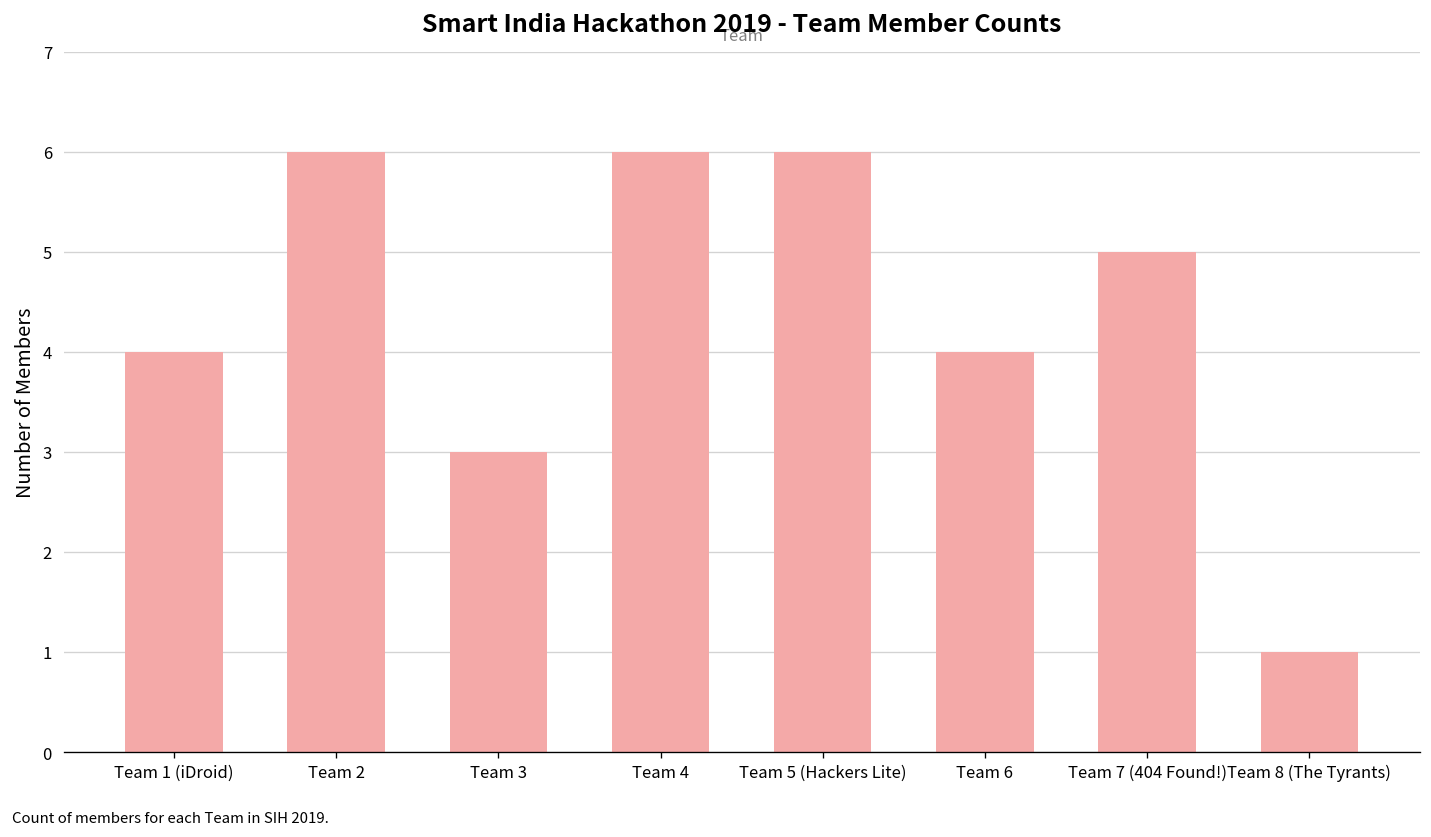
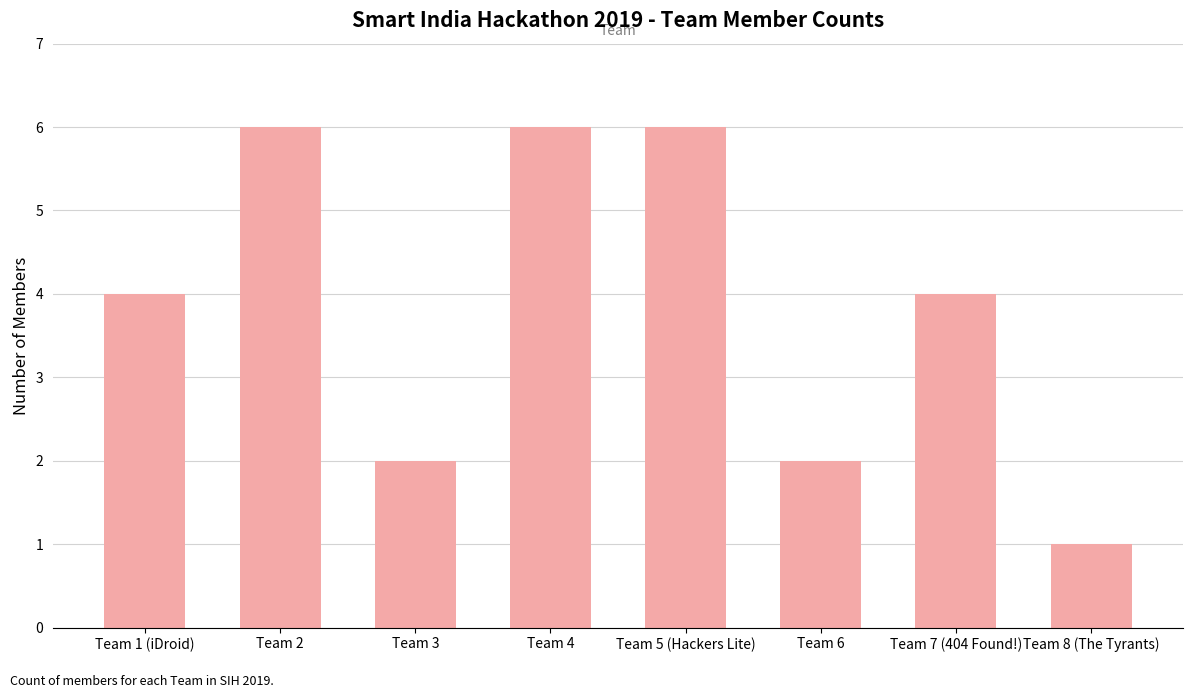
  {
    "Team 1 (iDroid)": 4,
    "Team 2": 6,
-   "Team 3": 3,
+   "Team 3": 2,
    "Team 4": 6,
    "Team 5 (Hackers Lite)": 6,
-   "Team 6": 4,
-   "Team 7 (404 Found!)": 5,
+   "Team 6": 2,
+   "Team 7 (404 Found!)": 4,
    "Team 8 (The Tyrants)": 1
  }
